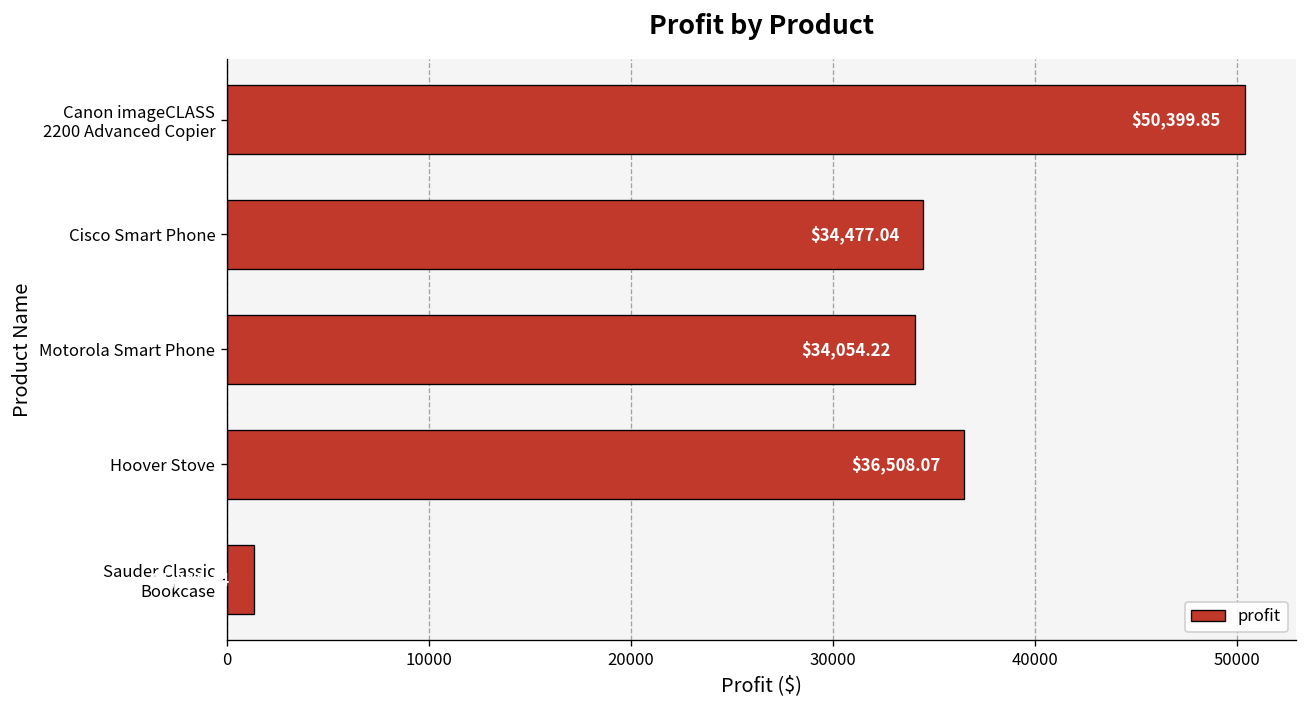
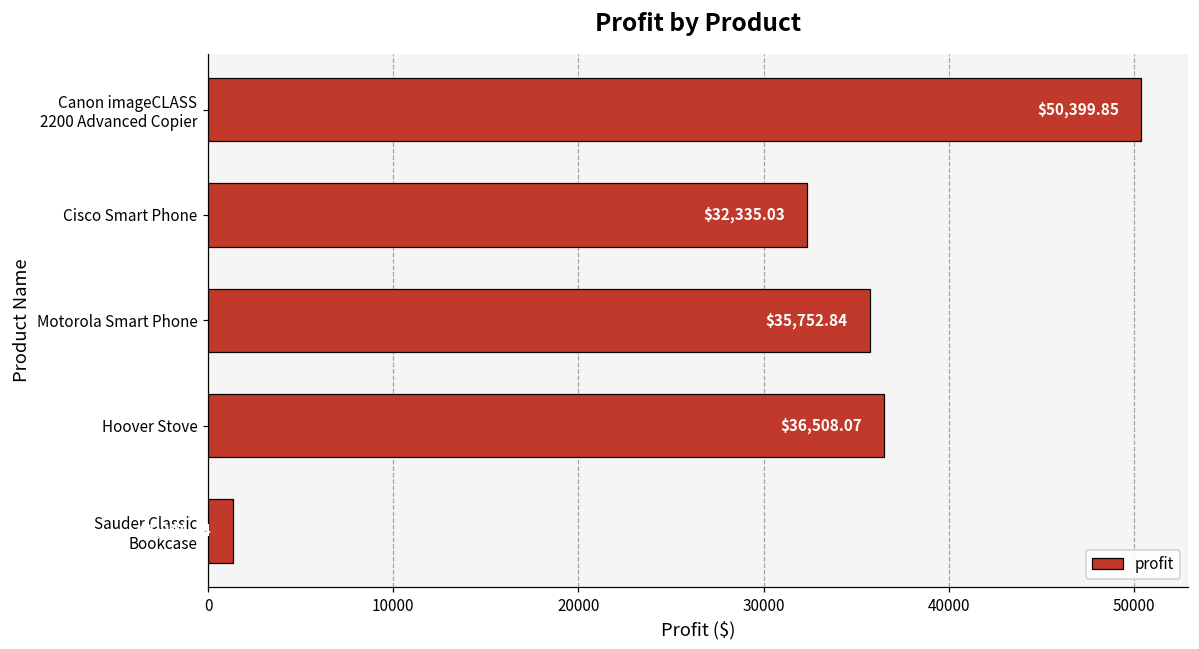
  {
    "Canon imageCLASS 2200 Advanced Copier": "$50,399.85",
-   "Cisco Smart Phone": "$34,477.04",
-   "Motorola Smart Phone": "$34,054.22",
+   "Cisco Smart Phone": "$32,335.03",
+   "Motorola Smart Phone": "$35,752.84",
    "Hoover Stove": "$36,508.07"
  }
